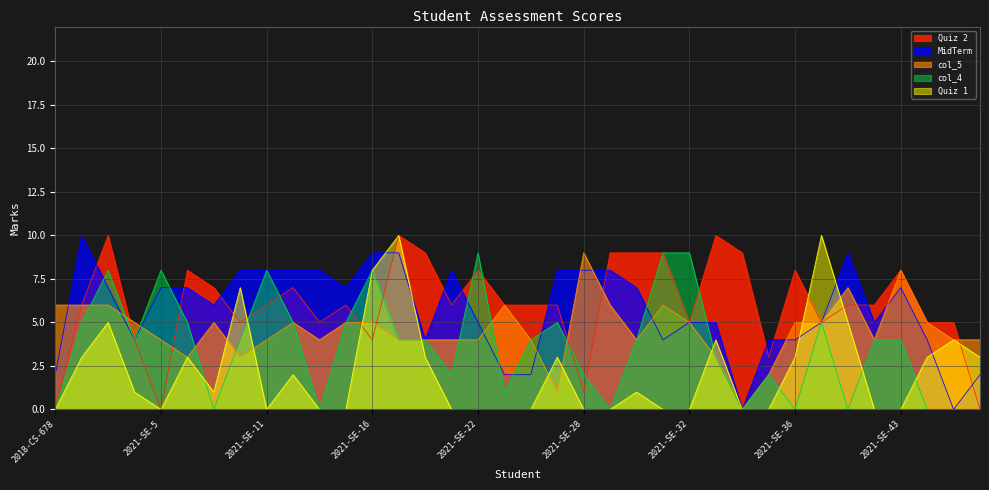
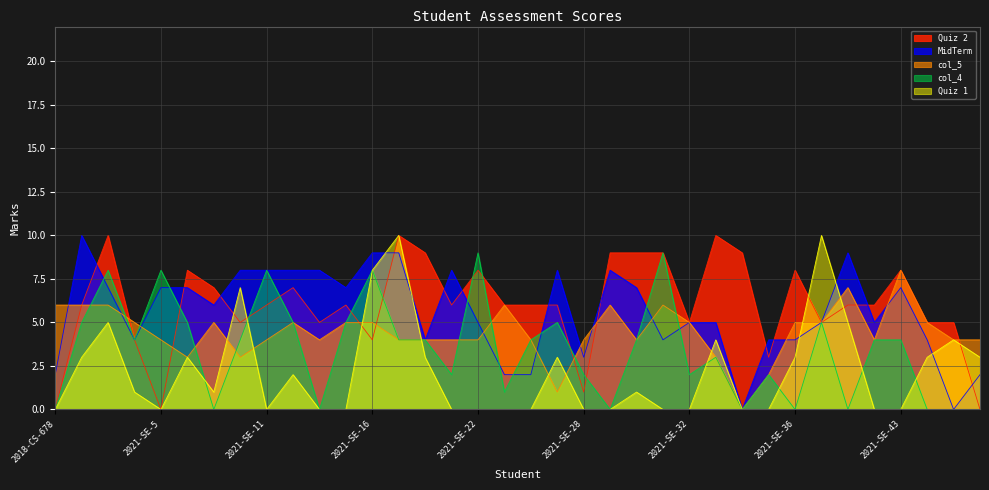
  {
    "Quiz 2": {
      "2021-SE-11": 6,
      "2021-SE-16": 4,
      "2021-SE-22": 8,
      "2021-SE-28": 1,
      "2021-SE-36": 8
    },
    "MidTerm": {
      "2018-CS-678": 2,
      "2021-SE-5": 7,
      "2021-SE-16": 9,
      "2021-SE-22": 5,
-     "2021-SE-28": 8,
+     "2021-SE-28": 3,
      "2021-SE-36": 4,
      "2021-SE-43": 7
    },
    "col_5": {
      "2018-CS-678": 6,
      "2021-SE-5": 4,
      "2021-SE-11": 4,
      "2021-SE-16": 5,
      "2021-SE-22": 4,
-     "2021-SE-28": 9,
+     "2021-SE-28": 4,
      "2021-SE-36": 5
    },
    "col_4": {
      "2021-SE-5": 8,
      "2021-SE-22": 9,
      "2021-SE-28": 2,
-     "2021-SE-32": 9,
+     "2021-SE-32": 2,
      "2021-SE-36": 0,
      "2021-SE-43": 4
    },
    "Quiz 1": {
      "2021-SE-11": 0,
      "2021-SE-22": 0,
      "2021-SE-28": 0,
      "2021-SE-32": 0,
      "2021-SE-36": 3,
      "2021-SE-43": 0
    }
  }
